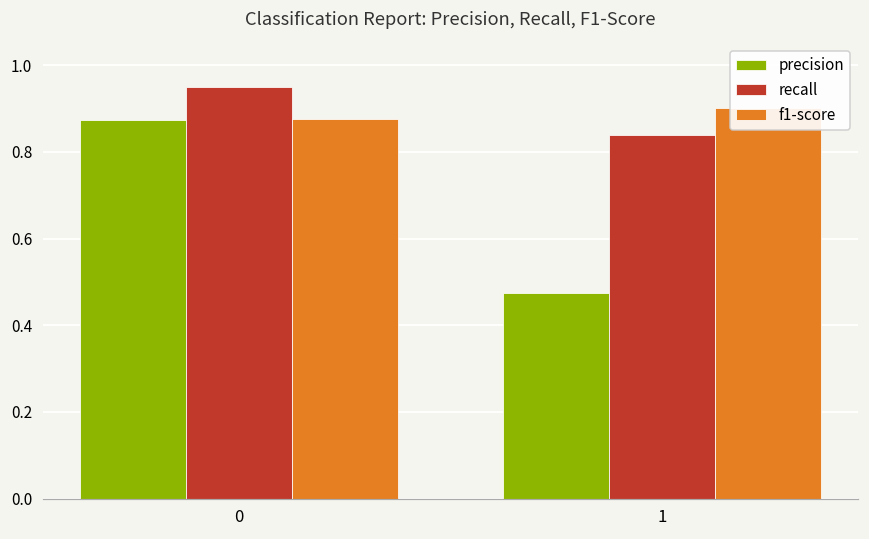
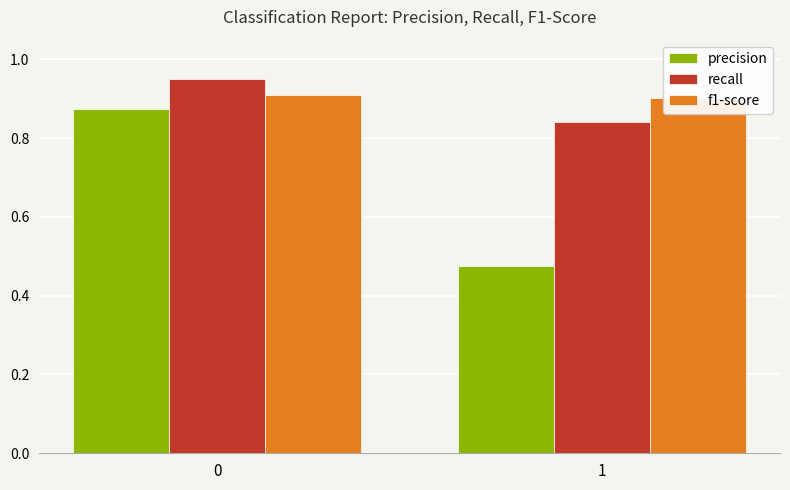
  {
    "precision": {
      "0": 0.87,
      "1": 0.47
    },
    "recall": {
      "0": 0.95,
      "1": 0.84
    },
    "f1-score": {
-     "0": 0.88
+     "0": 0.91
    }
  }
